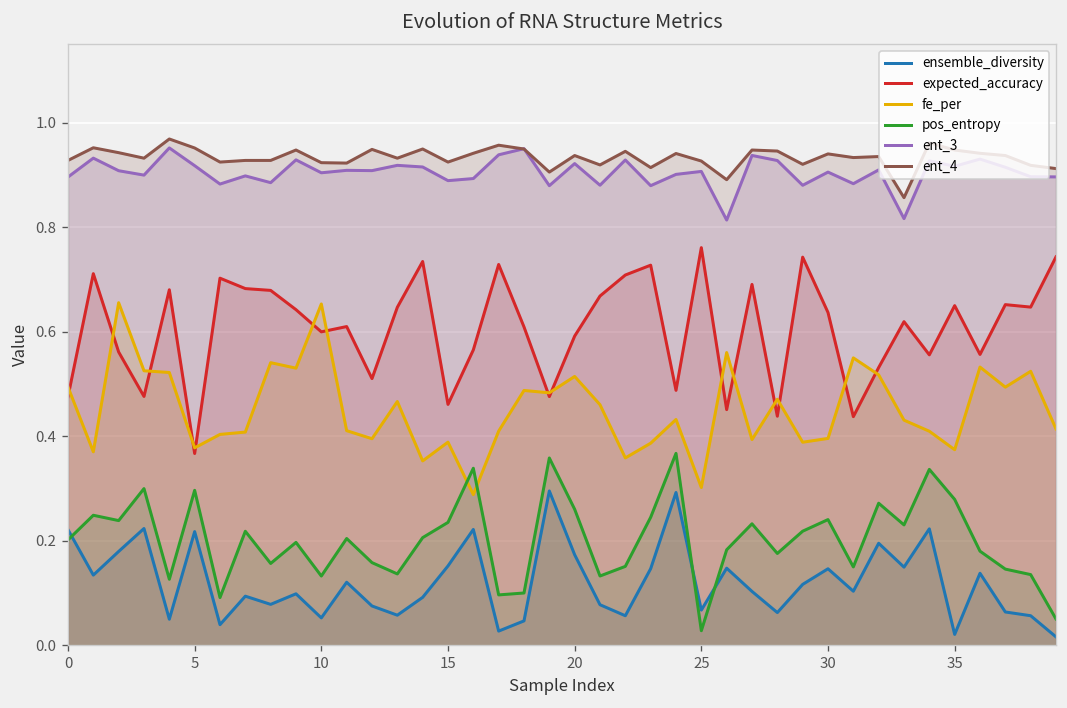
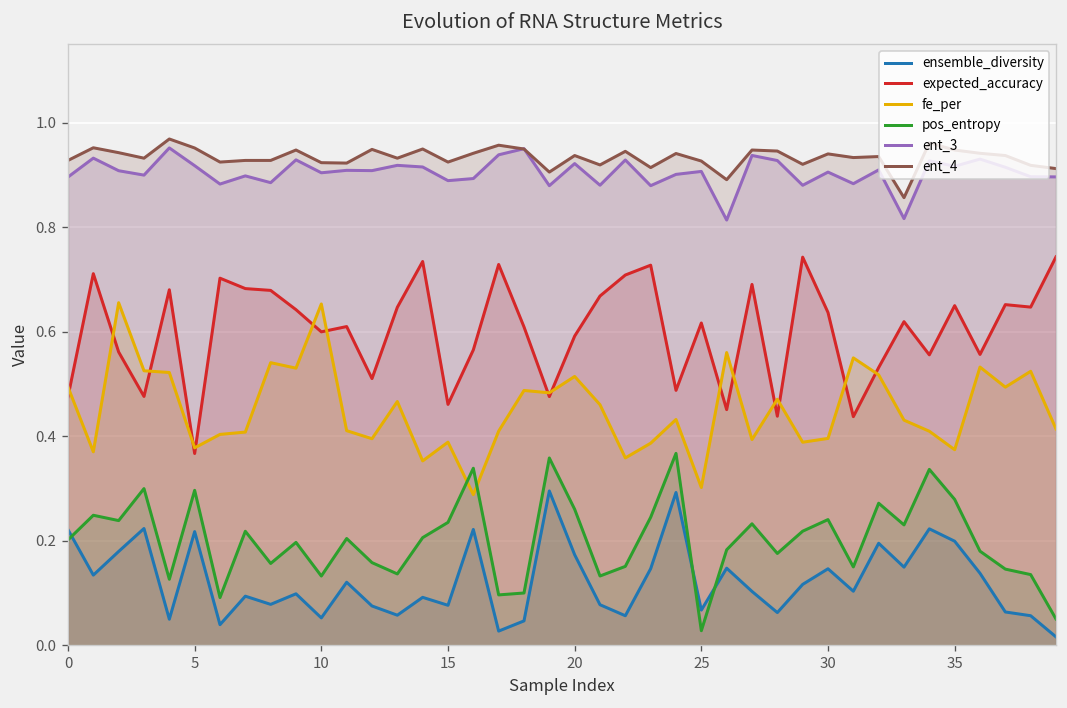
  {
    "ensemble_diversity": {
      "0": 0.22,
      "5": 0.22,
      "10": 0.05,
-     "15": 0.15,
+     "15": 0.08,
      "20": 0.17,
      "25": 0.07,
      "30": 0.15,
-     "35": 0.02
+     "35": 0.20
    },
    "expected_accuracy": {
      "0": 0.48,
      "5": 0.37,
      "10": 0.60,
      "15": 0.46,
      "20": 0.59,
-     "25": 0.76,
+     "25": 0.62,
      "30": 0.64,
      "35": 0.65
    },
    "fe_per": {
      "0": 0.49,
      "5": 0.38,
      "10": 0.65,
      "15": 0.39,
      "20": 0.51,
      "25": 0.30,
      "30": 0.40,
      "35": 0.37
    },
    "pos_entropy": {
      "0": 0.20,
      "5": 0.30,
      "10": 0.13,
      "15": 0.24,
      "20": 0.26,
      "25": 0.03,
      "30": 0.24,
      "35": 0.28
    },
    "ent_3": {
      "0": 0.90,
      "5": 0.92,
      "10": 0.90,
      "15": 0.89,
      "20": 0.92,
      "25": 0.91,
      "30": 0.91
    },
    "ent_4": {
      "0": 0.93,
      "5": 0.95,
      "10": 0.92,
      "15": 0.92,
      "20": 0.94,
      "25": 0.93,
      "30": 0.94
    }
  }
